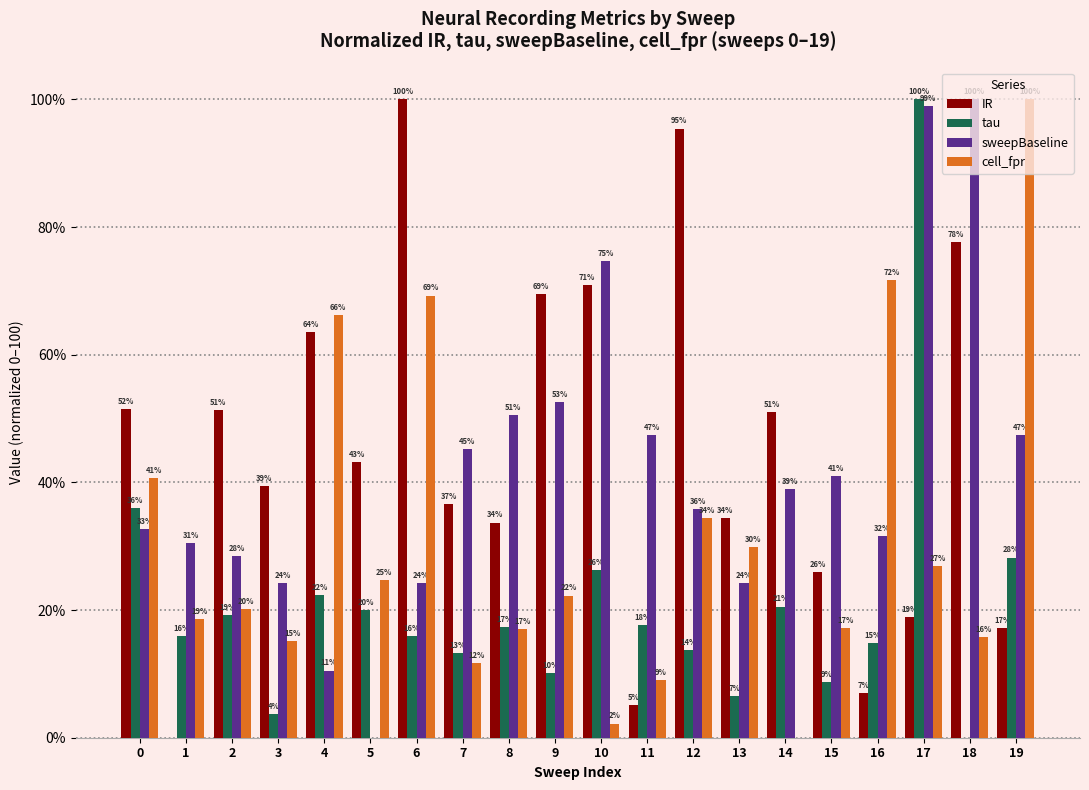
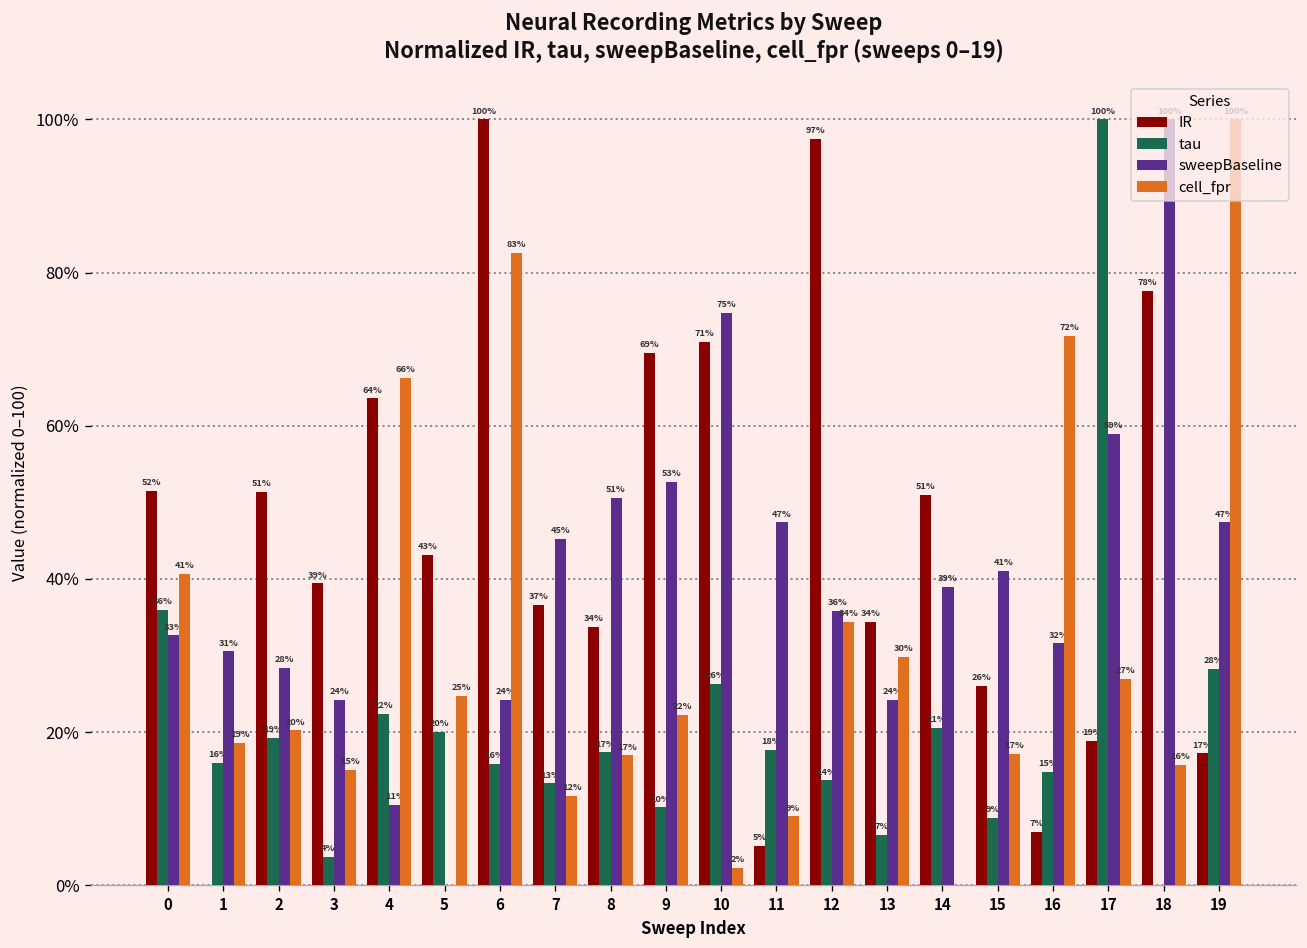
  {
    "IR": {
      "0": "52%",
      "2": "51%",
      "3": "39%",
      "4": "64%",
      "5": "43%",
      "6": "100%",
      "7": "37%",
      "8": "34%",
      "9": "69%",
      "10": "71%",
      "11": "5%",
-     "12": "95%",
+     "12": "97%",
      "13": "34%",
      "14": "51%",
      "15": "26%",
      "16": "7%",
      "17": "19%",
      "18": "78%",
      "19": "17%"
    },
    "tau": {
      "0": "36%",
      "1": "16%",
      "2": "19%",
      "3": "4%",
      "4": "22%",
      "5": "20%",
      "6": "16%",
      "7": "13%",
      "8": "17%",
      "9": "10%",
      "10": "26%",
      "11": "18%",
      "12": "14%",
      "13": "7%",
      "14": "21%",
      "15": "9%",
      "16": "15%",
      "17": "100%",
      "19": "28%"
    },
    "sweepBaseline": {
      "0": "33%",
      "1": "31%",
      "2": "28%",
      "3": "24%",
      "4": "11%",
      "6": "24%",
      "7": "45%",
      "8": "51%",
      "9": "53%",
      "10": "75%",
      "11": "47%",
      "12": "36%",
      "13": "24%",
      "14": "39%",
      "15": "41%",
      "16": "32%",
-     "17": "99%",
+     "17": "59%",
      "19": "47%"
    },
    "cell_fpr": {
      "0": "41%",
      "1": "19%",
      "2": "20%",
      "3": "15%",
      "4": "66%",
      "5": "25%",
-     "6": "69%",
+     "6": "83%",
      "7": "12%",
      "8": "17%",
      "9": "22%",
      "10": "2%",
      "11": "9%",
      "12": "34%",
      "13": "30%",
      "15": "17%",
      "16": "72%",
      "17": "27%",
      "18": "16%"
    }
  }
